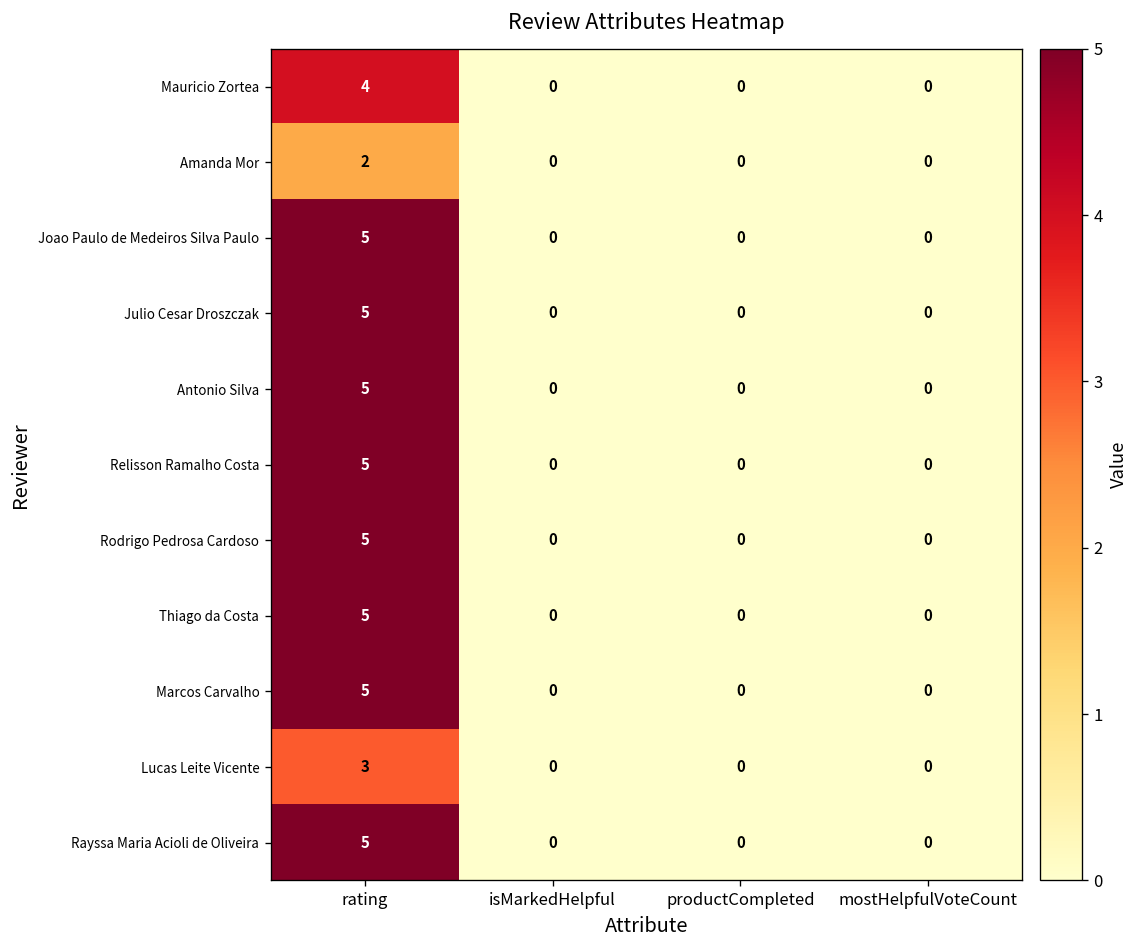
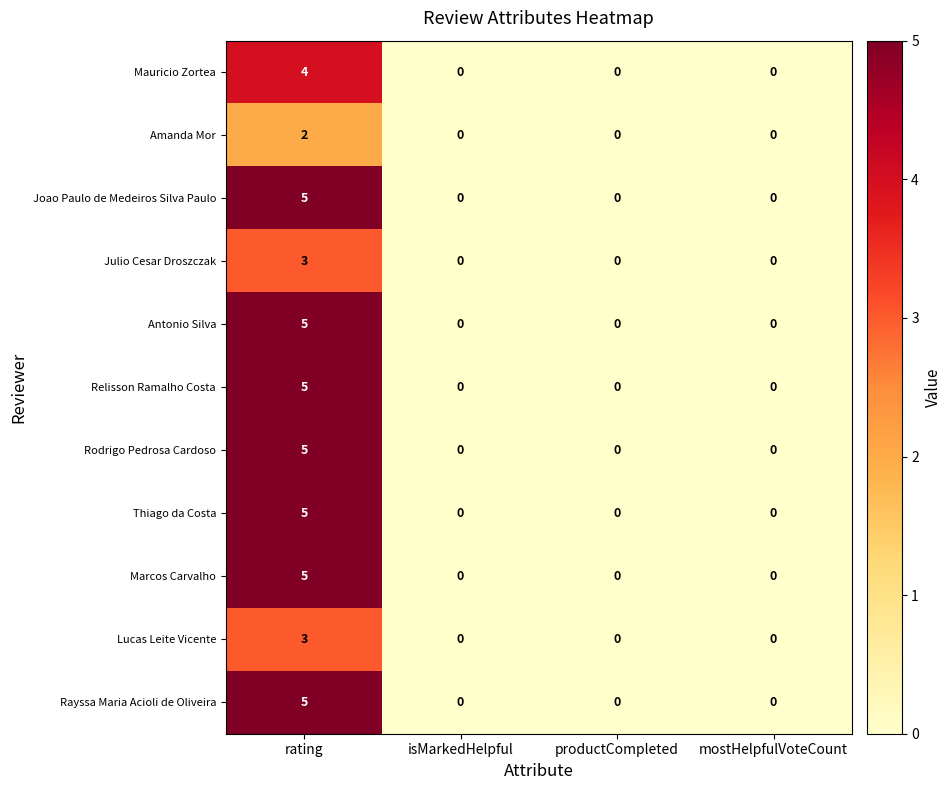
  {
    "Mauricio Zortea": {
      "rating": 4,
      "isMarkedHelpful": 0,
      "productCompleted": 0,
      "mostHelpfulVoteCount": 0
    },
    "Amanda Mor": {
      "rating": 2,
      "isMarkedHelpful": 0,
      "productCompleted": 0,
      "mostHelpfulVoteCount": 0
    },
    "Joao Paulo de Medeiros Silva Paulo": {
      "rating": 5,
      "isMarkedHelpful": 0,
      "productCompleted": 0,
      "mostHelpfulVoteCount": 0
    },
    "Julio Cesar Droszczak": {
-     "rating": 5,
+     "rating": 3,
      "isMarkedHelpful": 0,
      "productCompleted": 0,
      "mostHelpfulVoteCount": 0
    },
    "Antonio Silva": {
      "rating": 5,
      "isMarkedHelpful": 0,
      "productCompleted": 0,
      "mostHelpfulVoteCount": 0
    },
    "Relisson Ramalho Costa": {
      "rating": 5,
      "isMarkedHelpful": 0,
      "productCompleted": 0,
      "mostHelpfulVoteCount": 0
    },
    "Rodrigo Pedrosa Cardoso": {
      "rating": 5,
      "isMarkedHelpful": 0,
      "productCompleted": 0,
      "mostHelpfulVoteCount": 0
    },
    "Thiago da Costa": {
      "rating": 5,
      "isMarkedHelpful": 0,
      "productCompleted": 0,
      "mostHelpfulVoteCount": 0
    },
    "Marcos Carvalho": {
      "rating": 5,
      "isMarkedHelpful": 0,
      "productCompleted": 0,
      "mostHelpfulVoteCount": 0
    },
    "Lucas Leite Vicente": {
      "rating": 3,
      "isMarkedHelpful": 0,
      "productCompleted": 0,
      "mostHelpfulVoteCount": 0
    },
    "Rayssa Maria Acioli de Oliveira": {
      "rating": 5,
      "isMarkedHelpful": 0,
      "productCompleted": 0,
      "mostHelpfulVoteCount": 0
    }
  }
